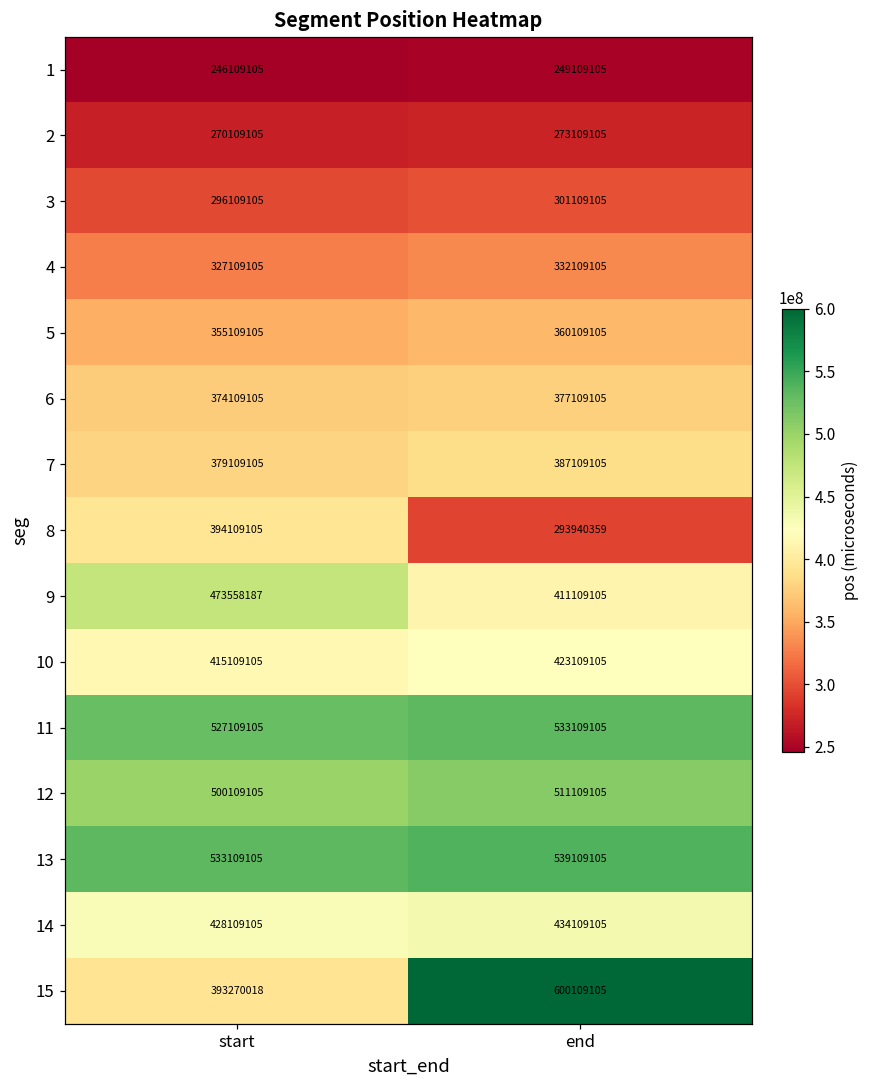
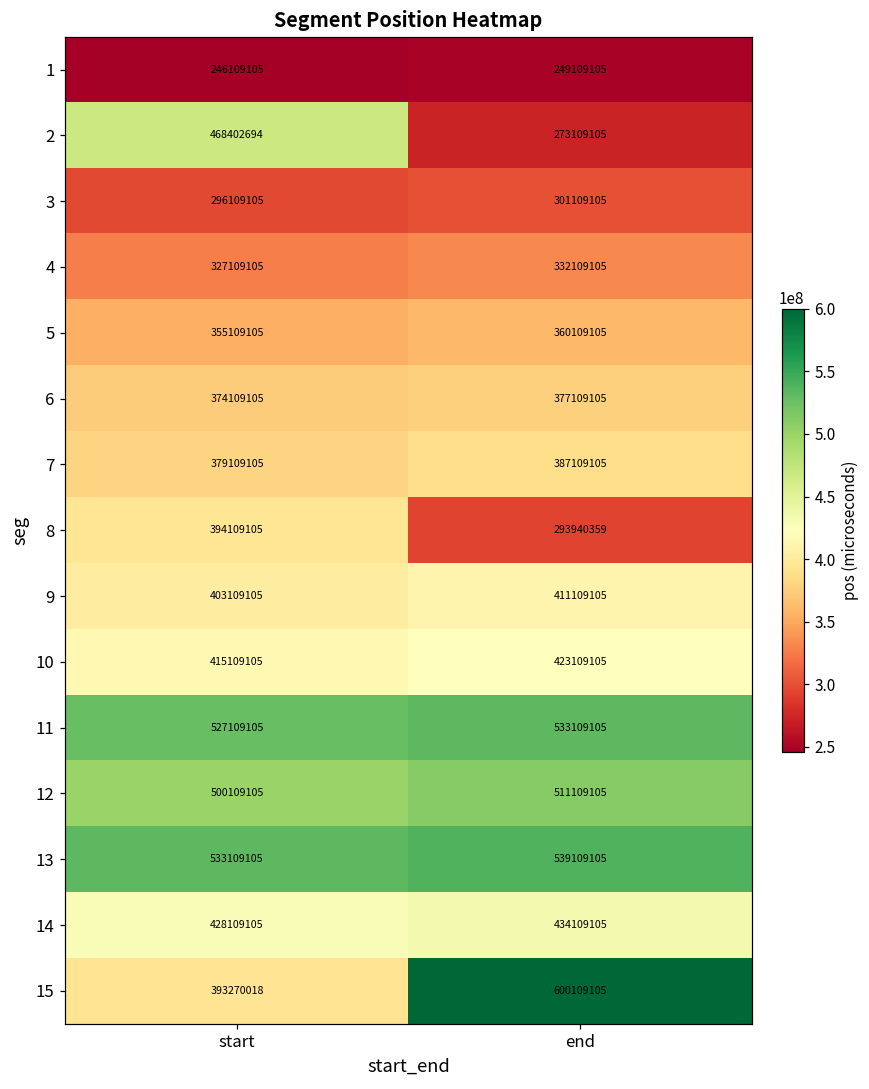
  {
    "1": {
      "start": 246109105,
      "end": 249109105
    },
    "2": {
-     "start": 270109105,
+     "start": 468402694,
      "end": 273109105
    },
    "3": {
      "start": 296109105,
      "end": 301109105
    },
    "4": {
      "start": 327109105,
      "end": 332109105
    },
    "5": {
      "start": 355109105,
      "end": 360109105
    },
    "6": {
      "start": 374109105,
      "end": 377109105
    },
    "7": {
      "start": 379109105,
      "end": 387109105
    },
    "8": {
      "start": 394109105,
      "end": 293940359
    },
    "9": {
-     "start": 473558187,
+     "start": 403109105,
      "end": 411109105
    },
    "10": {
      "start": 415109105,
      "end": 423109105
    },
    "11": {
      "start": 527109105,
      "end": 533109105
    },
    "12": {
      "start": 500109105,
      "end": 511109105
    },
    "13": {
      "start": 533109105,
      "end": 539109105
    },
    "14": {
      "start": 428109105,
      "end": 434109105
    },
    "15": {
      "start": 393270018,
      "end": 600109105
    }
  }
